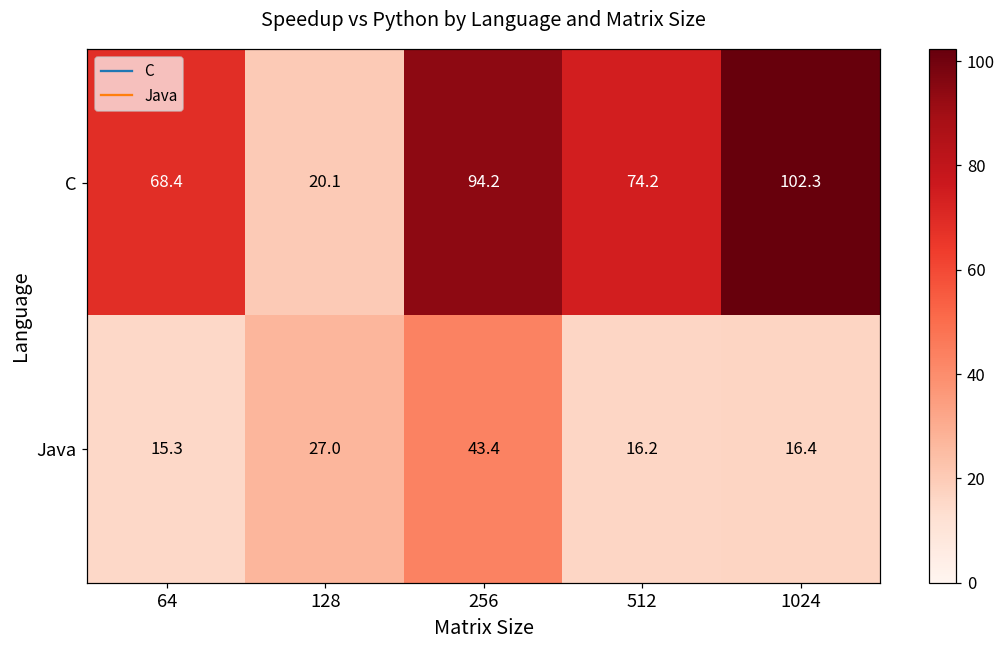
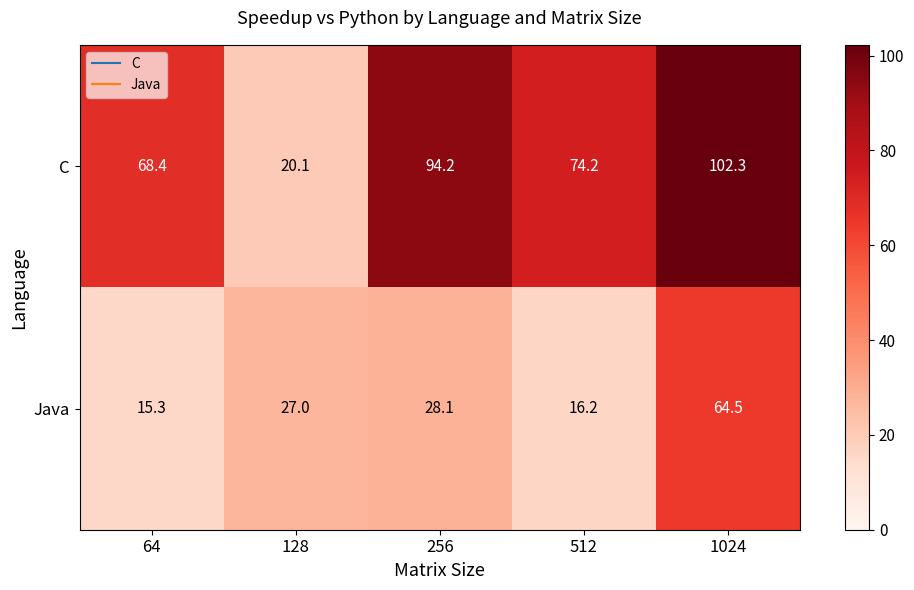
  {
    "C": {
      "64": 68.4,
      "128": 20.1,
      "256": 94.2,
      "512": 74.2,
      "1024": 102.3
    },
    "Java": {
      "64": 15.3,
      "128": 27.0,
-     "256": 43.4,
+     "256": 28.1,
      "512": 16.2,
-     "1024": 16.4
+     "1024": 64.5
    }
  }
